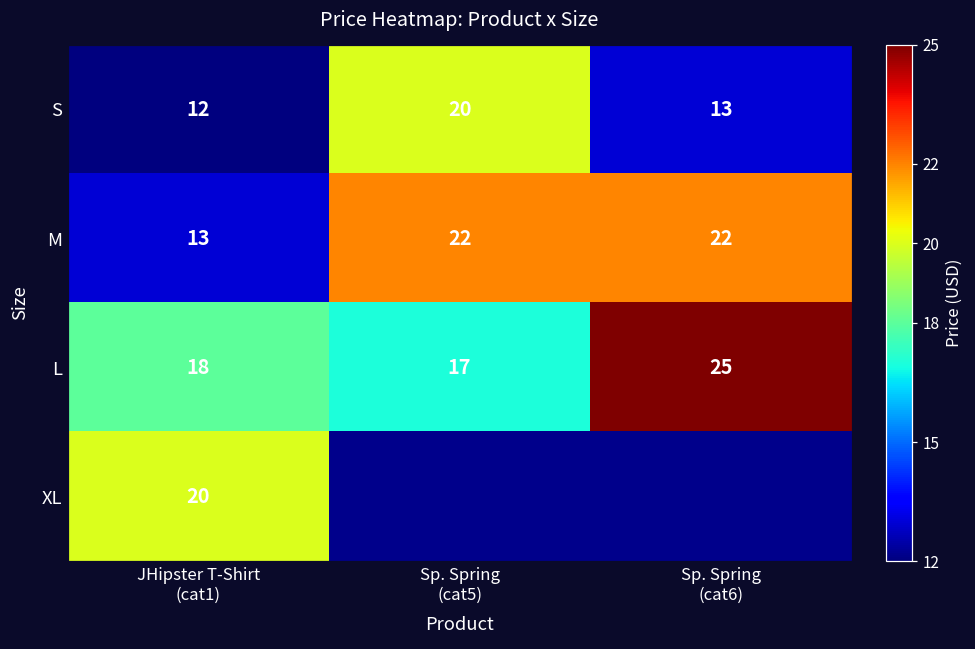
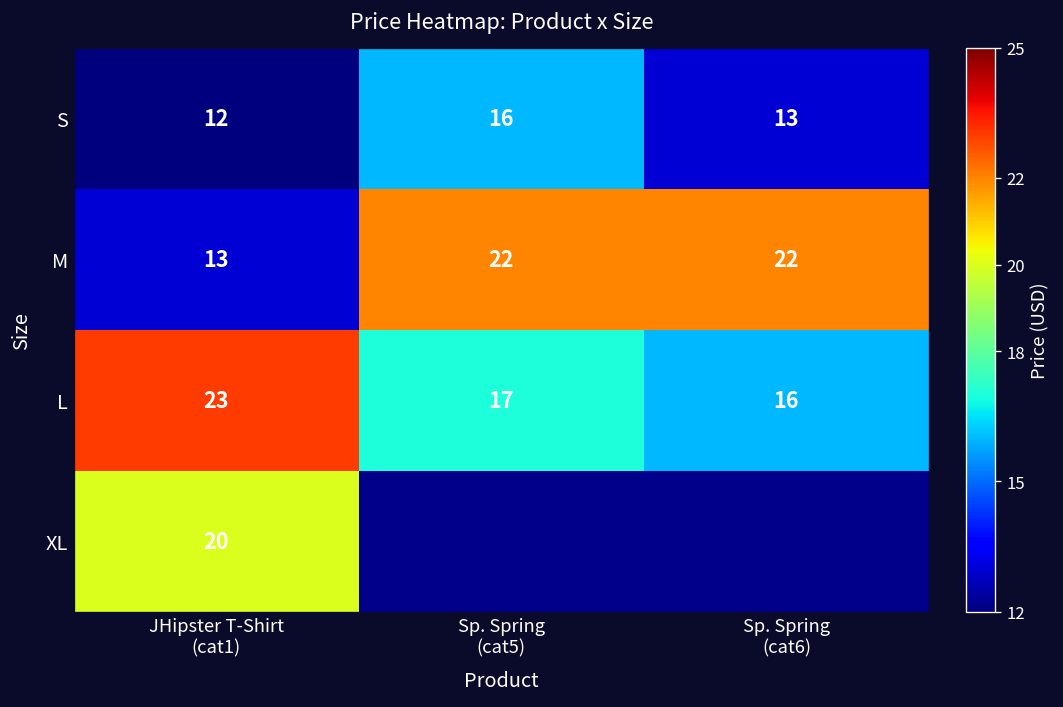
  {
    "S": {
      "JHipster T-Shirt (cat1)": 12,
-     "Sp. Spring (cat5)": 20,
+     "Sp. Spring (cat5)": 16,
      "Sp. Spring (cat6)": 13
    },
    "M": {
      "JHipster T-Shirt (cat1)": 13,
      "Sp. Spring (cat5)": 22,
      "Sp. Spring (cat6)": 22
    },
    "L": {
-     "JHipster T-Shirt (cat1)": 18,
+     "JHipster T-Shirt (cat1)": 23,
      "Sp. Spring (cat5)": 17,
-     "Sp. Spring (cat6)": 25
+     "Sp. Spring (cat6)": 16
    },
    "XL": {
      "JHipster T-Shirt (cat1)": 20
    }
  }
